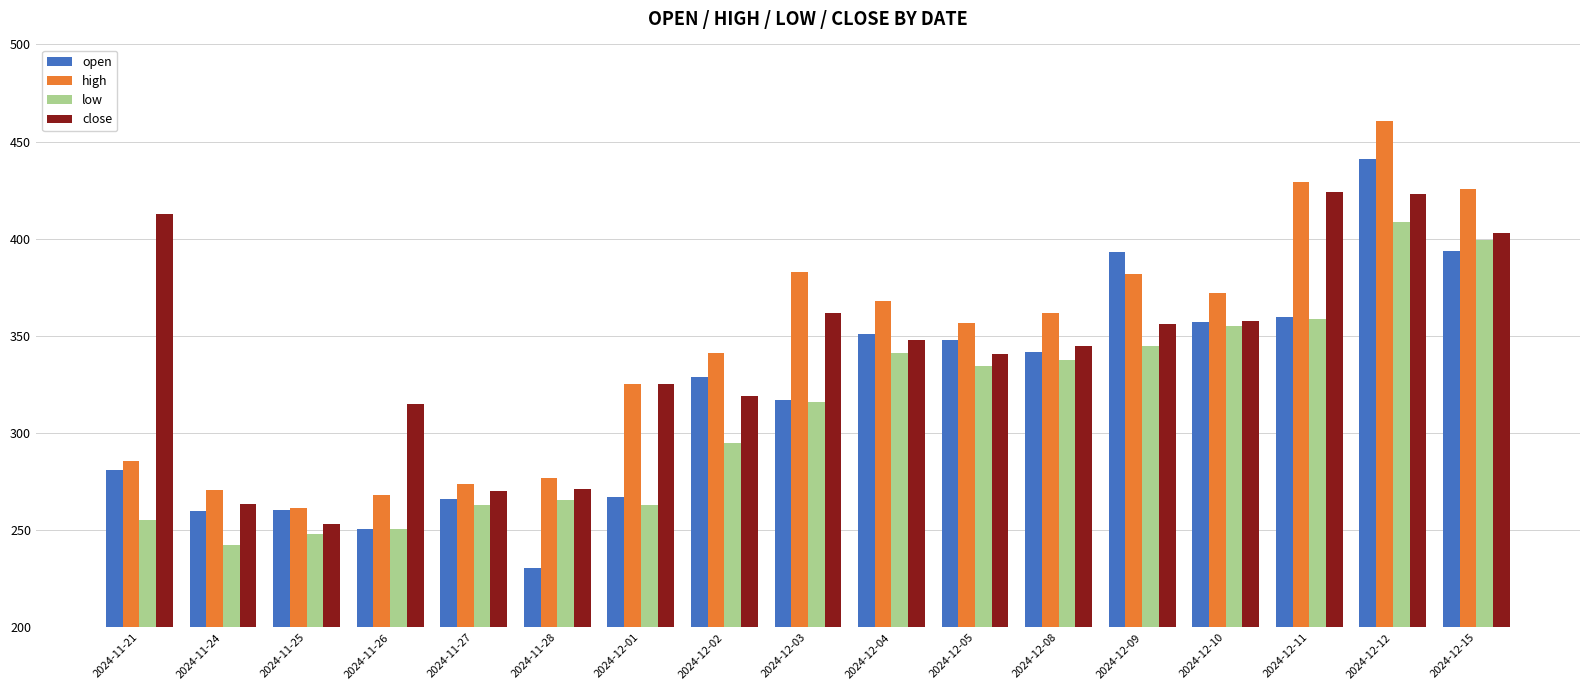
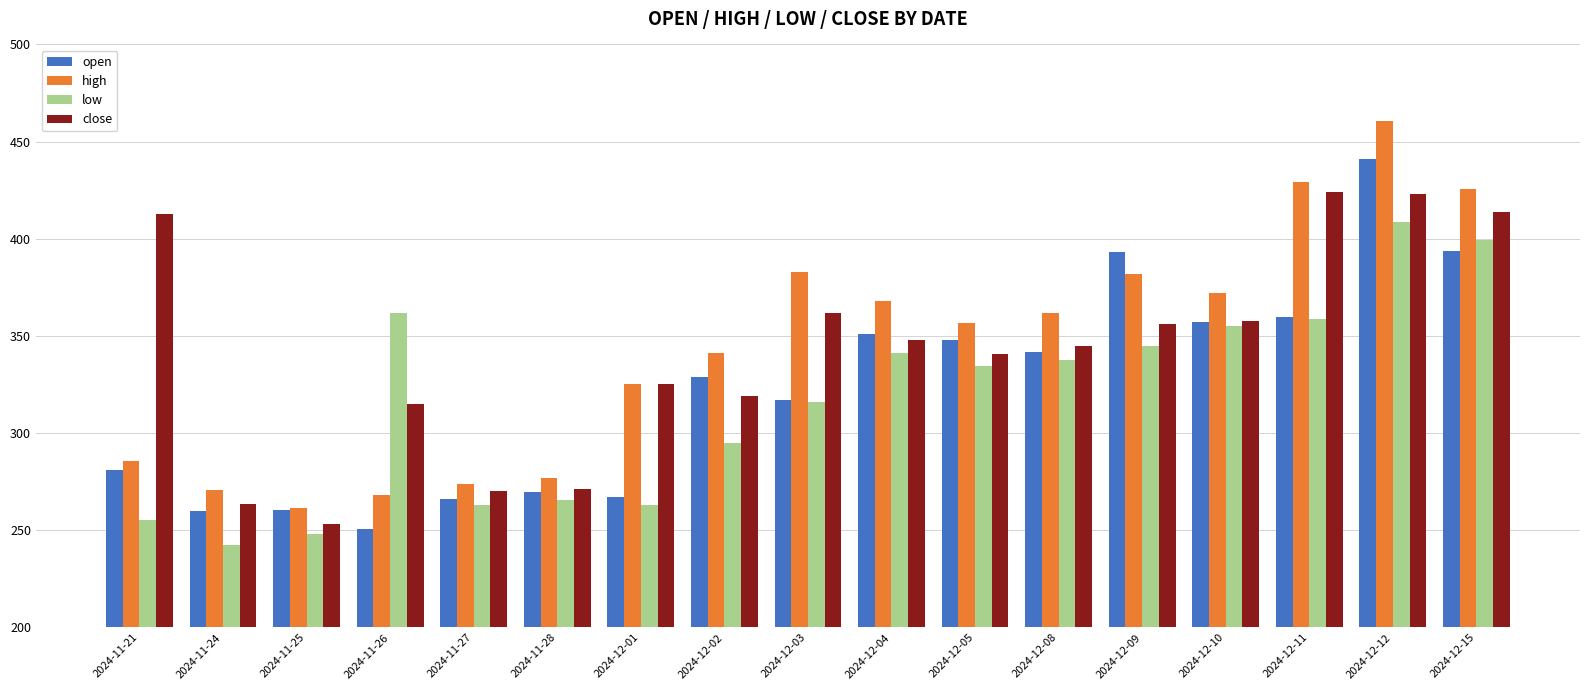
  {
    "open": {
      "2024-11-21": 281,
      "2024-11-24": 260,
      "2024-11-25": 260,
      "2024-11-26": 251,
      "2024-11-27": 266,
-     "2024-11-28": 231,
+     "2024-11-28": 270,
      "2024-12-01": 267,
      "2024-12-02": 329,
      "2024-12-03": 317,
      "2024-12-04": 351,
      "2024-12-05": 348,
      "2024-12-08": 342,
      "2024-12-09": 393,
      "2024-12-10": 357,
      "2024-12-11": 360,
      "2024-12-12": 441,
      "2024-12-15": 394
    },
    "high": {
      "2024-11-21": 286,
      "2024-11-24": 271,
      "2024-11-25": 261,
      "2024-11-26": 268,
      "2024-11-27": 274,
      "2024-11-28": 277,
      "2024-12-01": 325,
      "2024-12-02": 341,
      "2024-12-03": 383,
      "2024-12-04": 368,
      "2024-12-05": 357,
      "2024-12-08": 362,
      "2024-12-09": 382,
      "2024-12-10": 372,
      "2024-12-11": 429,
      "2024-12-12": 461,
      "2024-12-15": 426
    },
    "low": {
      "2024-11-21": 255,
      "2024-11-24": 242,
      "2024-11-25": 248,
-     "2024-11-26": 251,
+     "2024-11-26": 362,
      "2024-11-27": 263,
      "2024-11-28": 266,
      "2024-12-01": 263,
      "2024-12-02": 295,
      "2024-12-03": 316,
      "2024-12-04": 341,
      "2024-12-05": 335,
      "2024-12-08": 338,
      "2024-12-09": 345,
      "2024-12-10": 355,
      "2024-12-11": 359,
      "2024-12-12": 409,
      "2024-12-15": 399
    },
    "close": {
      "2024-11-21": 413,
      "2024-11-24": 264,
      "2024-11-25": 253,
      "2024-11-26": 315,
      "2024-11-27": 270,
      "2024-11-28": 271,
      "2024-12-01": 325,
      "2024-12-02": 319,
      "2024-12-03": 362,
      "2024-12-04": 348,
      "2024-12-05": 341,
      "2024-12-08": 345,
      "2024-12-09": 356,
      "2024-12-10": 358,
      "2024-12-11": 424,
      "2024-12-12": 423,
-     "2024-12-15": 403
+     "2024-12-15": 414
    }
  }
